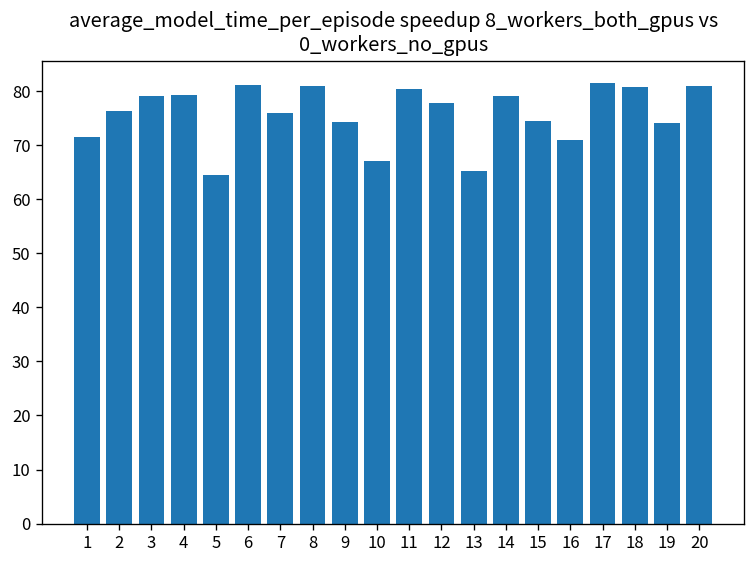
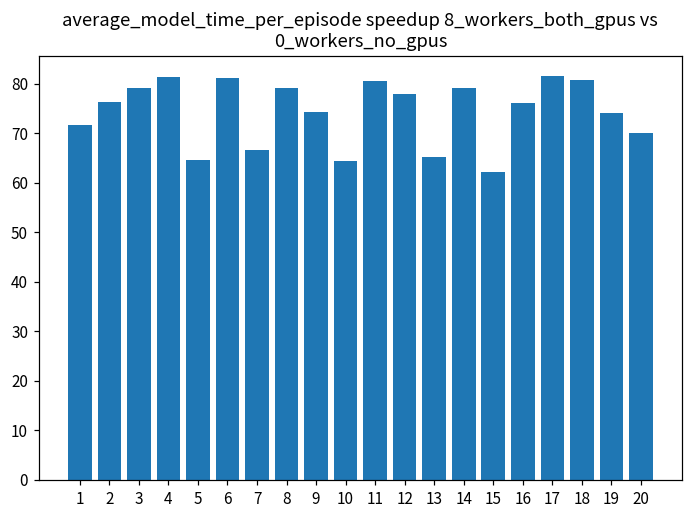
  {
    "1": 72,
    "2": 76,
    "3": 79,
-   "4": 79,
+   "4": 81,
    "5": 65,
    "6": 81,
-   "7": 76,
-   "8": 81,
+   "7": 67,
+   "8": 79,
    "9": 74,
-   "10": 67,
+   "10": 64,
    "11": 80,
    "12": 78,
    "13": 65,
    "14": 79,
-   "15": 75,
-   "16": 71,
+   "15": 62,
+   "16": 76,
    "17": 82,
    "18": 81,
    "19": 74,
-   "20": 81
+   "20": 70
  }
